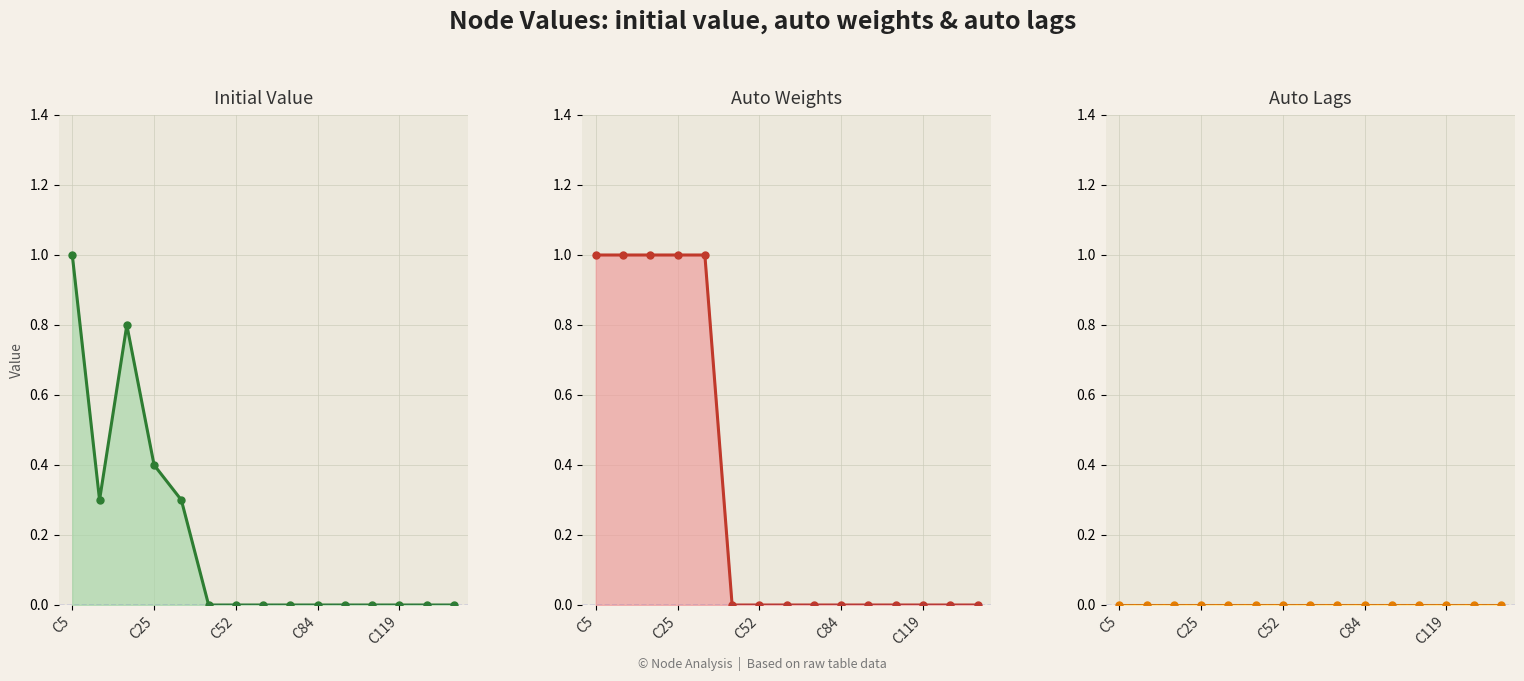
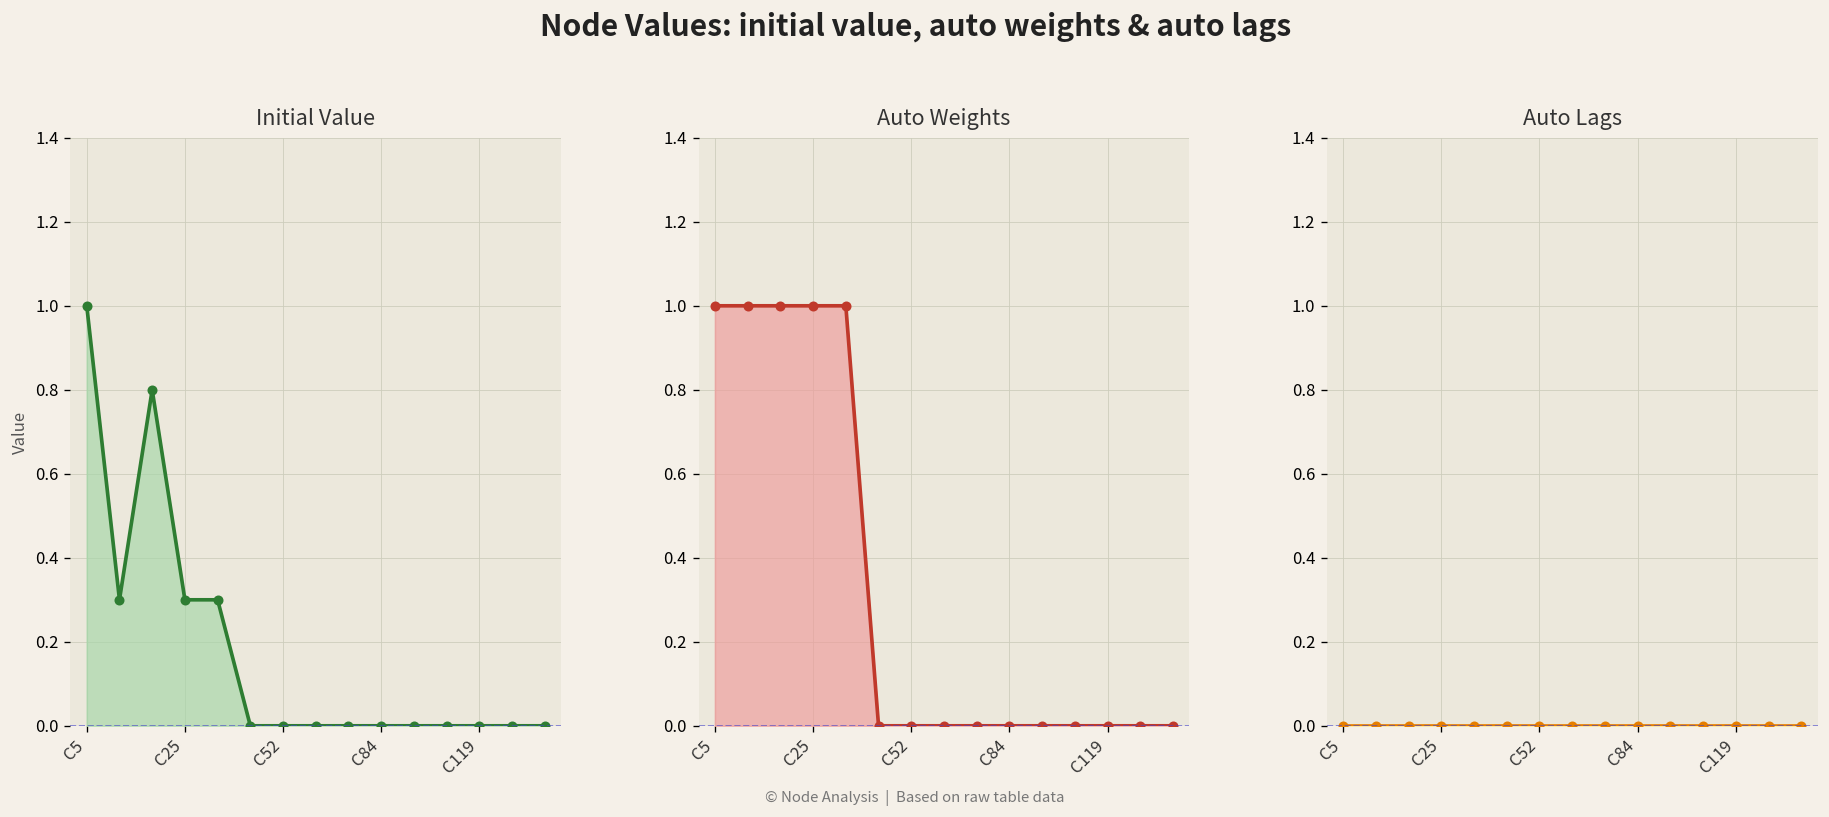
  {
    "Initial Value": {
      "C5": 1.0,
-     "C25": 0.4,
+     "C25": 0.3,
      "C52": 0.0,
      "C84": 0.0,
      "C119": 0.0
    },
    "Auto Weights": {
      "C5": 1.00,
      "C25": 1.00,
      "C52": 0.00,
      "C84": 0.00,
      "C119": 0.00
    },
    "Auto Lags": {
      "C5": 0.00,
      "C25": 0.00,
      "C52": 0.00,
      "C84": 0.00,
      "C119": 0.00
    }
  }
